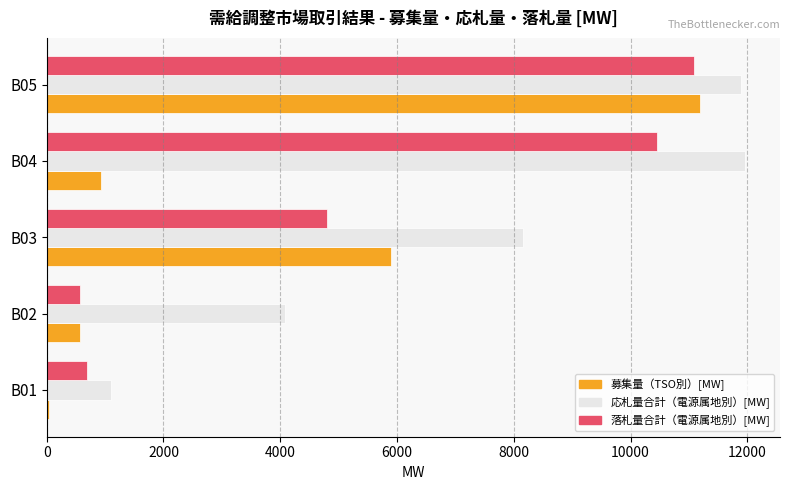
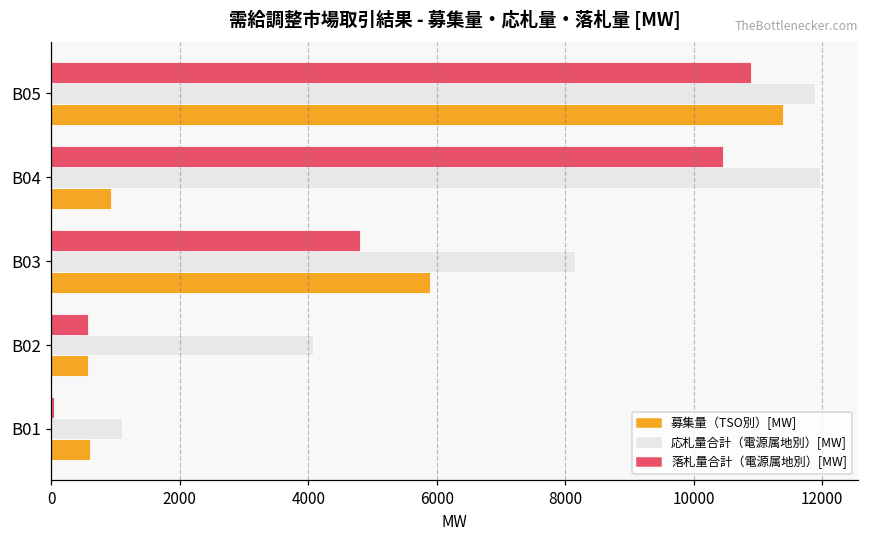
  {
    "募集量（TSO別）[MW]": {
-     "B05": 11200,
+     "B05": 11400,
      "B04": 900,
      "B03": 5900,
      "B02": 600,
-     "B01": 0
+     "B01": 600
    },
    "応札量合計（電源属地別）[MW]": {
      "B05": 11900,
      "B04": 12000,
      "B03": 8200,
      "B02": 4100,
      "B01": 1100
    },
    "落札量合計（電源属地別）[MW]": {
-     "B05": 11100,
+     "B05": 10900,
      "B04": 10500,
      "B03": 4800,
      "B02": 600,
-     "B01": 700
+     "B01": 0
    }
  }
